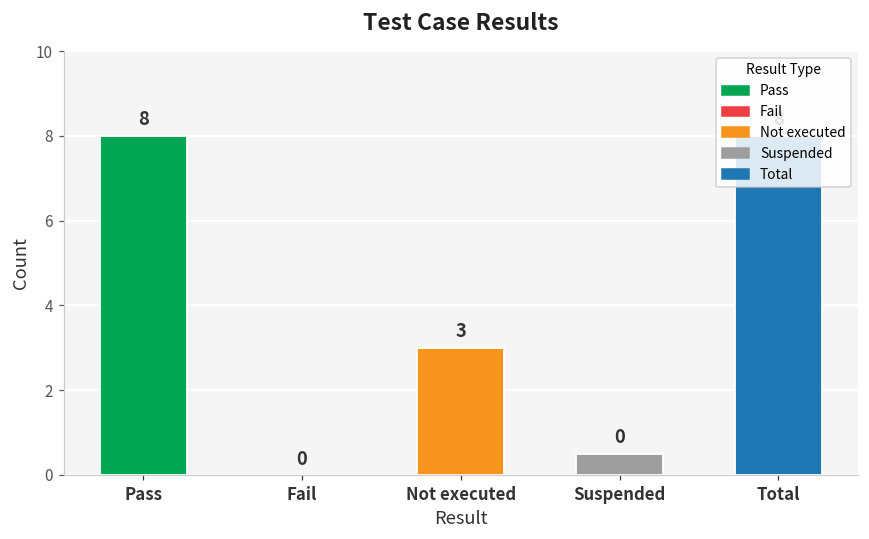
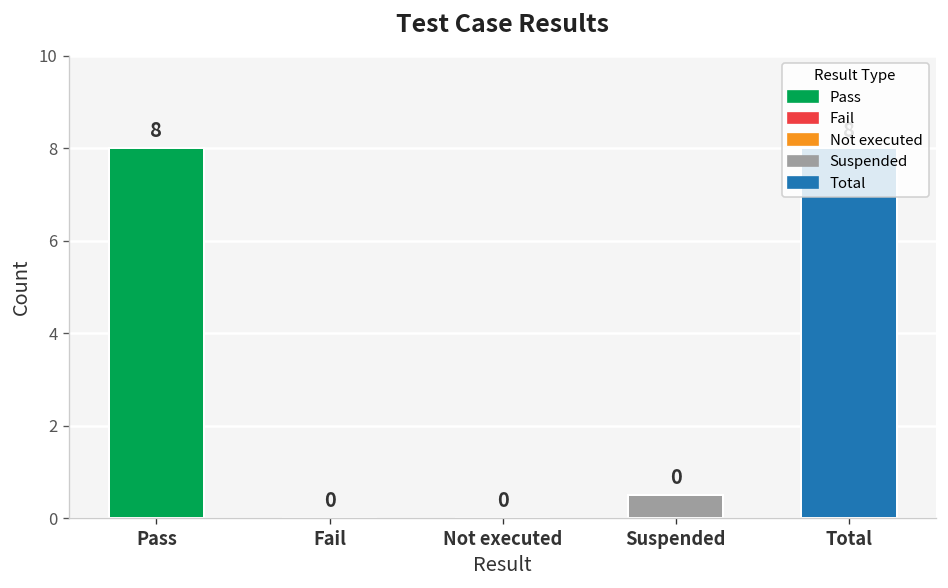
  {
    "Pass": 8,
    "Fail": 0,
-   "Not executed": 3,
+   "Not executed": 0,
    "Suspended": 0
  }
